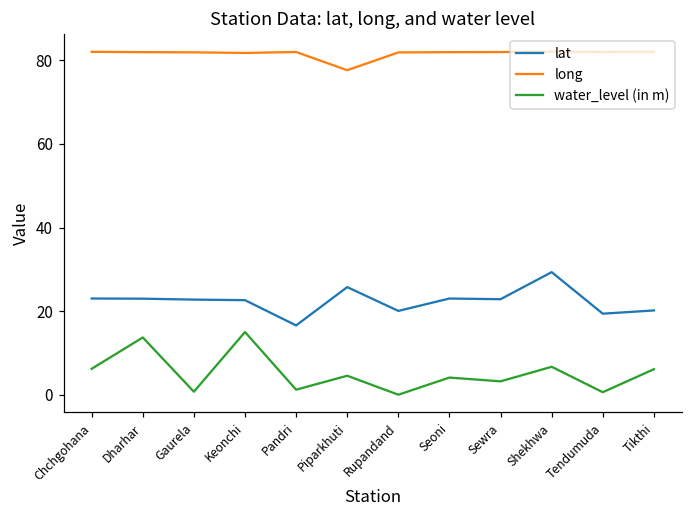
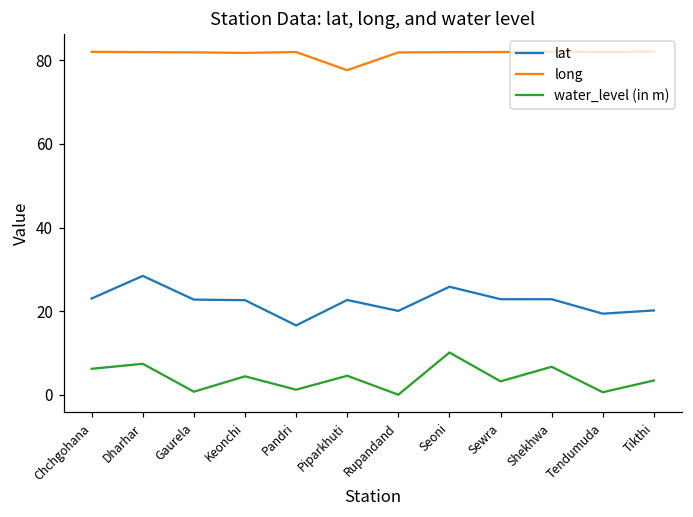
  {
    "lat": {
      "Chchgohana": 23,
-     "Dharhar": 23,
+     "Dharhar": 28,
      "Gaurela": 23,
      "Keonchi": 23,
      "Pandri": 17,
-     "Piparkhuti": 26,
+     "Piparkhuti": 23,
      "Rupandand": 20,
-     "Seoni": 23,
+     "Seoni": 26,
      "Sewra": 23,
-     "Shekhwa": 29,
+     "Shekhwa": 23,
      "Tendumuda": 19,
      "Tikthi": 20
    },
    "long": {
      "Chchgohana": 82,
      "Dharhar": 82,
      "Gaurela": 82,
      "Keonchi": 82,
      "Pandri": 82,
      "Piparkhuti": 78,
      "Rupandand": 82,
      "Seoni": 82,
      "Sewra": 82
    },
    "water_level (in m)": {
      "Chchgohana": 6,
-     "Dharhar": 14,
+     "Dharhar": 7,
      "Gaurela": 1,
-     "Keonchi": 15,
+     "Keonchi": 4,
      "Pandri": 1,
      "Piparkhuti": 5,
      "Rupandand": 0,
-     "Seoni": 4,
+     "Seoni": 10,
      "Sewra": 3,
      "Shekhwa": 7,
      "Tendumuda": 1,
-     "Tikthi": 6
+     "Tikthi": 3
    }
  }
